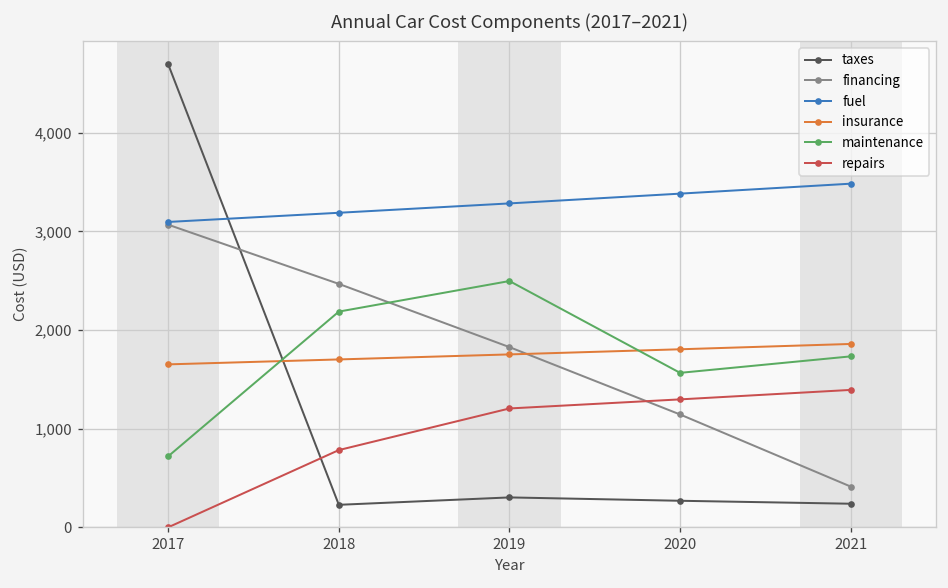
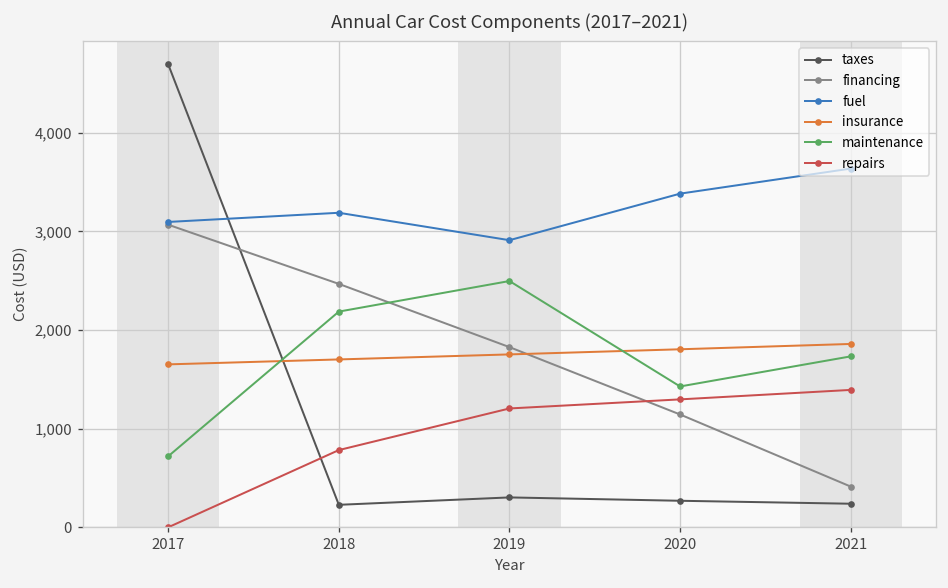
  {
    "taxes": {
      "2017": "4,700",
      "2018": "200",
      "2019": "300",
      "2020": "300",
      "2021": "200"
    },
    "financing": {
      "2018": "2,500",
      "2019": "1,800",
      "2020": "1,100",
      "2021": "400"
    },
    "fuel": {
      "2018": "3,200",
-     "2019": "3,300",
+     "2019": "2,900",
      "2020": "3,400",
-     "2021": "3,500"
+     "2021": "3,600"
    },
    "maintenance": {
      "2017": "700",
      "2018": "2,200",
      "2019": "2,500",
-     "2020": "1,600",
+     "2020": "1,400",
      "2021": "1,700"
    }
  }
